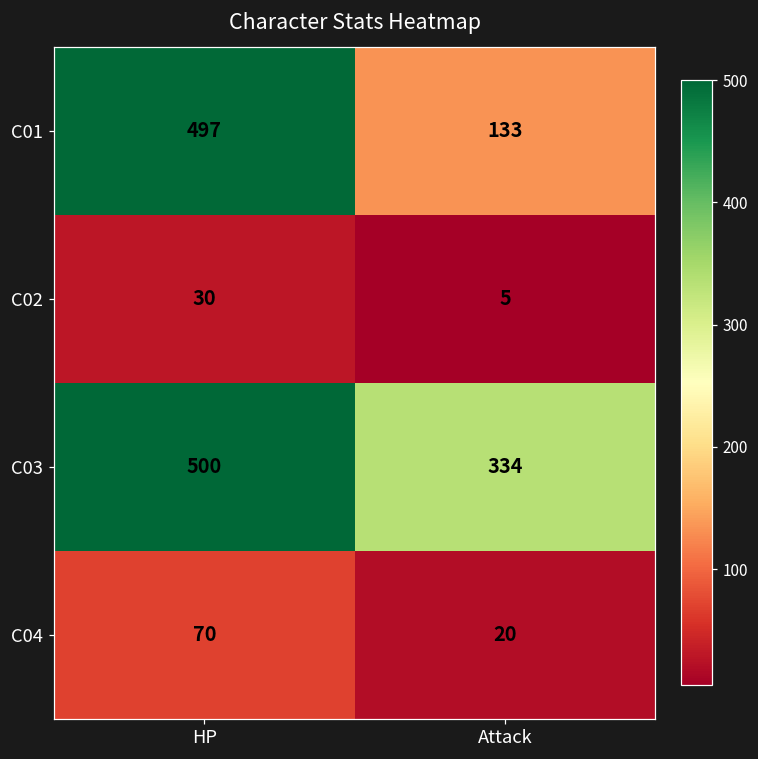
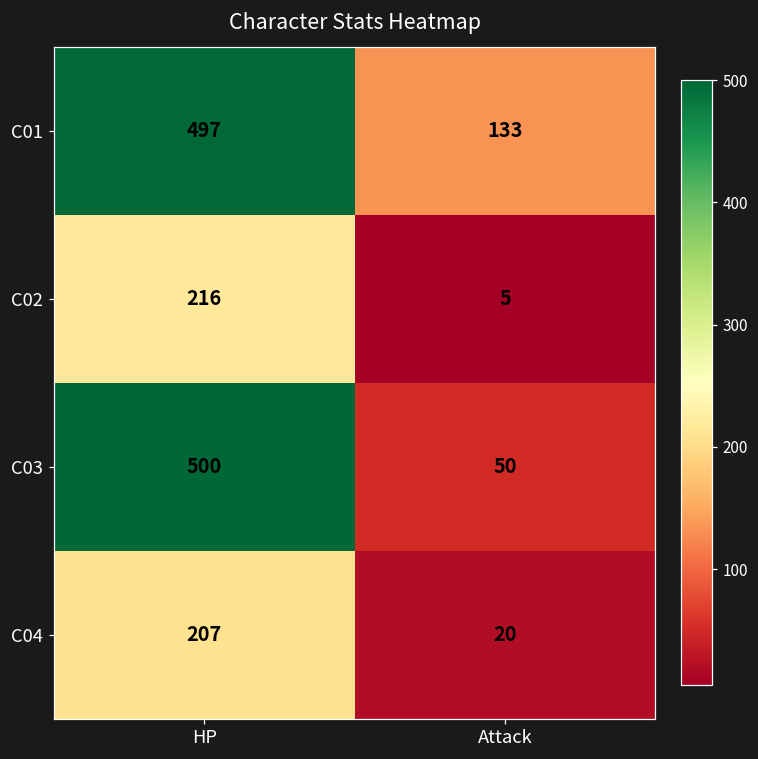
  {
    "C01": {
      "HP": 497,
      "Attack": 133
    },
    "C02": {
-     "HP": 30,
+     "HP": 216,
      "Attack": 5
    },
    "C03": {
      "HP": 500,
-     "Attack": 334
+     "Attack": 50
    },
    "C04": {
-     "HP": 70,
+     "HP": 207,
      "Attack": 20
    }
  }
